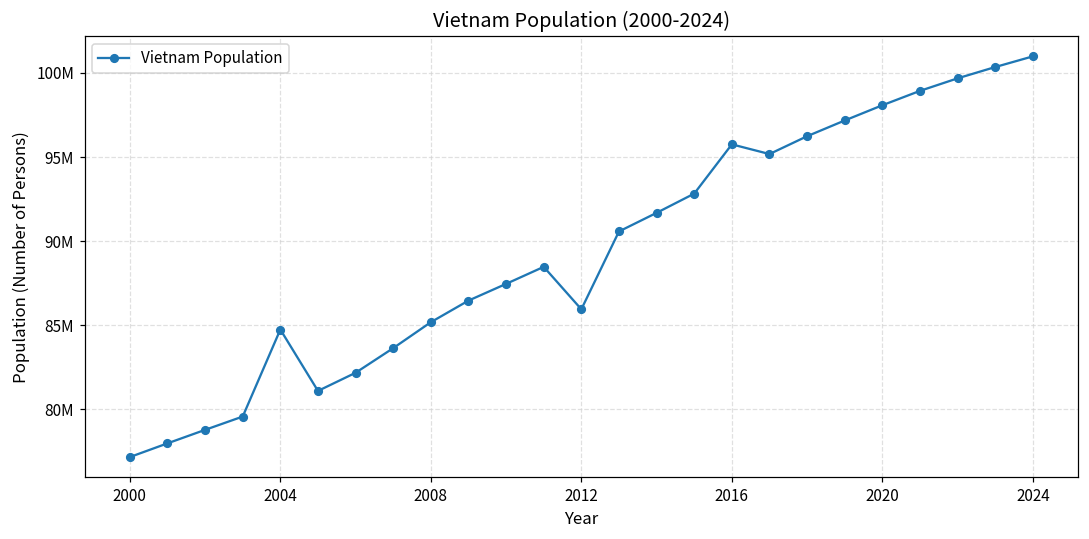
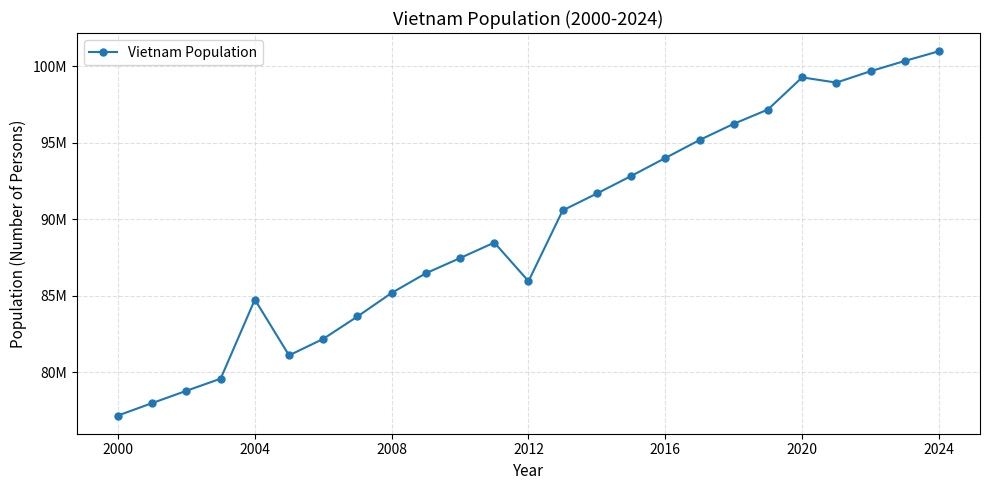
  {
    "2000": 77200000,
    "2004": 84700000,
    "2008": 85200000,
    "2012": 85900000,
-   "2016": 95800000,
-   "2020": 98100000,
+   "2016": 94000000,
+   "2020": 99300000,
    "2024": 101000000
  }
